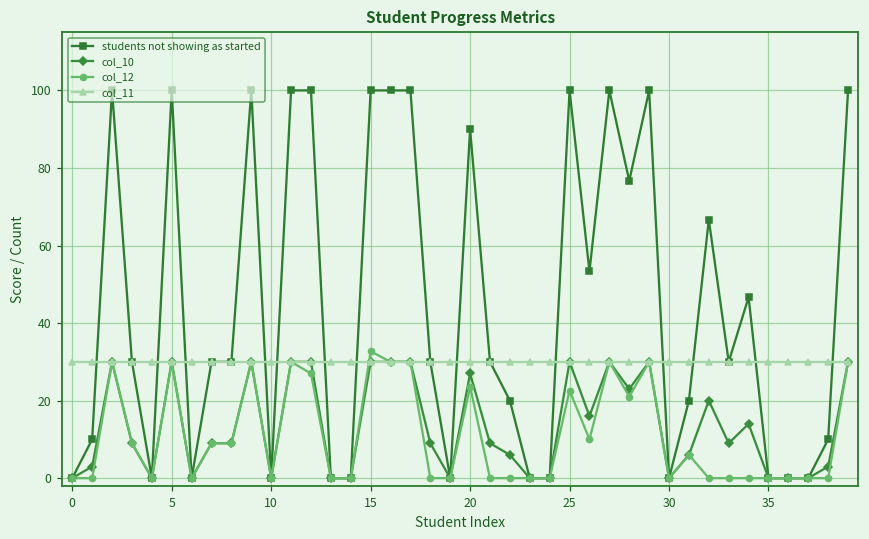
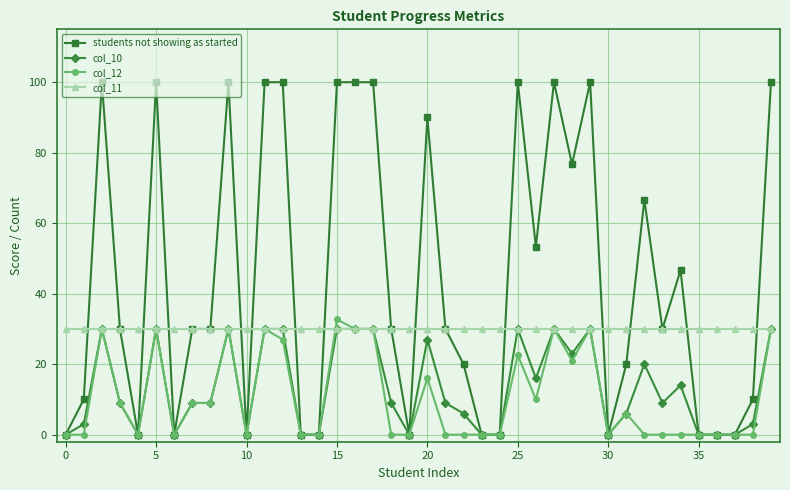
  {
    "col_12": {
      "15": 33,
-     "20": 24,
+     "20": 16,
      "25": 23
    },
    "col_11": {
      "0": 30,
      "10": 30,
      "20": 30,
      "30": 30,
      "35": 30
    }
  }
